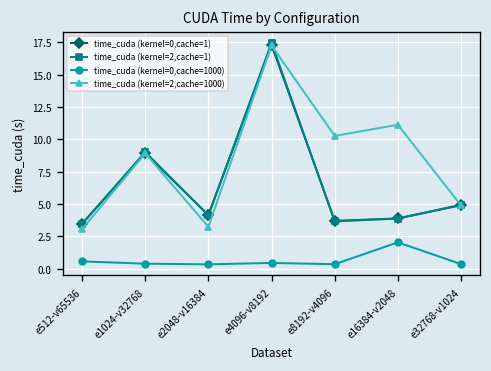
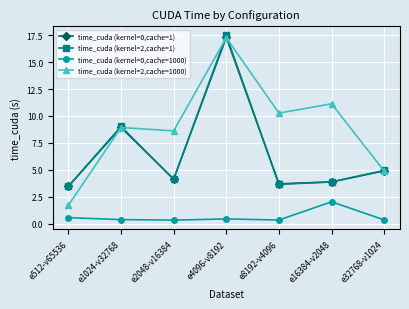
  {
    "time_cuda (kernel=2,cache=1000)": {
-     "e512-v65536": 3.1,
-     "e2048-v16384": 3.2,
+     "e512-v65536": 1.7,
+     "e2048-v16384": 8.6,
      "e8192-v4096": 10.3,
      "e16384-v2048": 11.1
    }
  }
